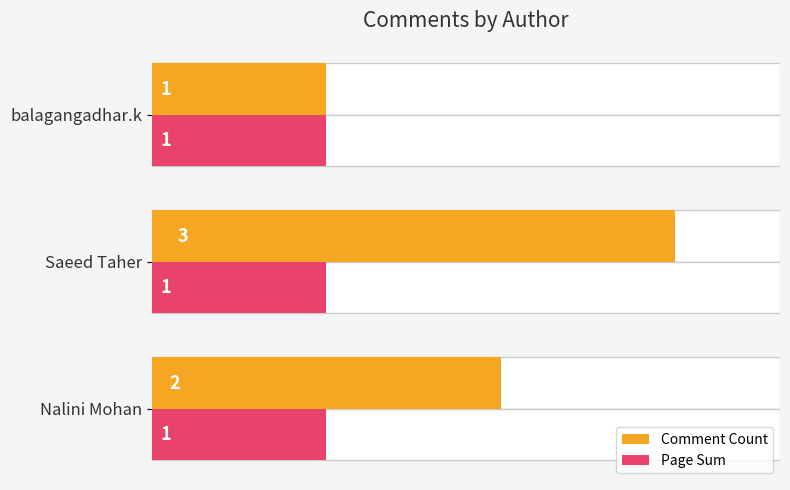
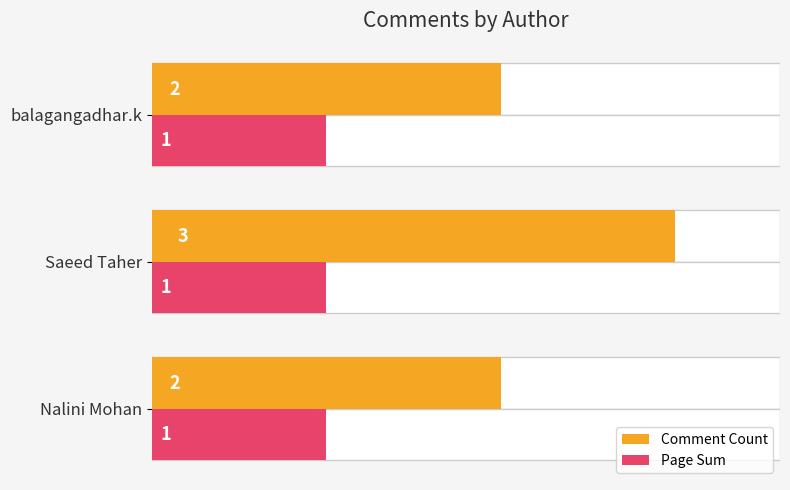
  {
    "Comment Count": {
-     "balagangadhar.k": 1
+     "balagangadhar.k": 2
    }
  }
